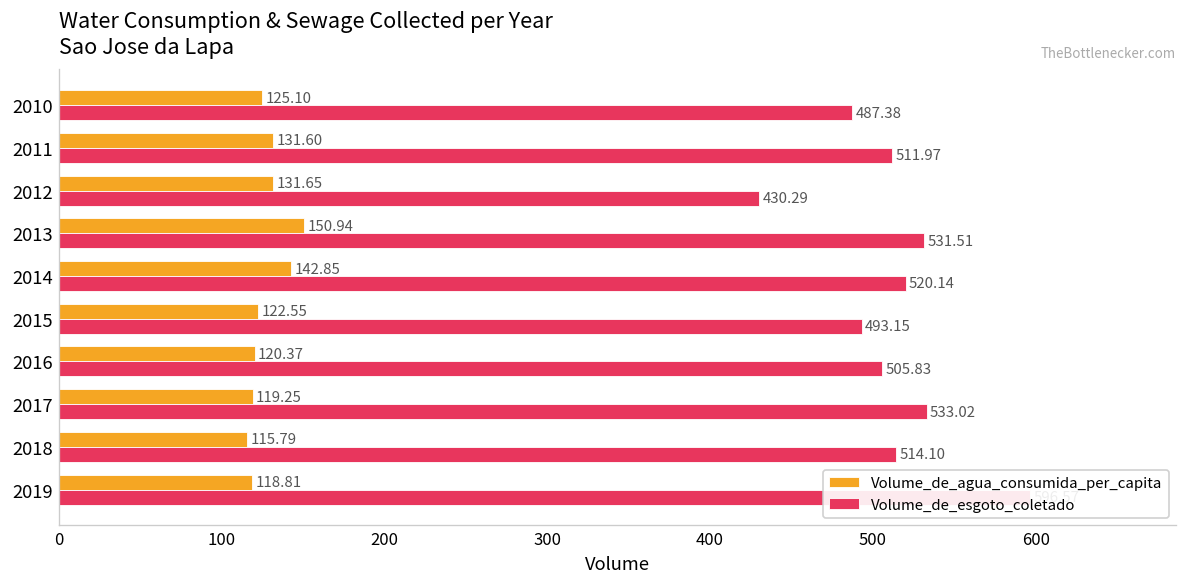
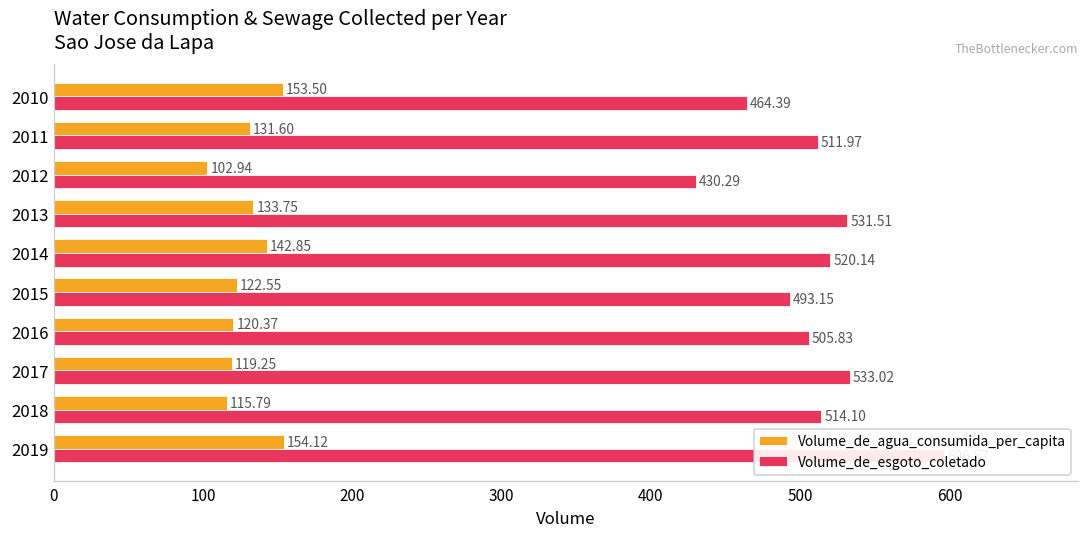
  {
    "Volume_de_agua_consumida_per_capita": {
-     "2010": 125.10,
+     "2010": 153.50,
      "2011": 131.60,
-     "2012": 131.65,
-     "2013": 150.94,
+     "2012": 102.94,
+     "2013": 133.75,
      "2014": 142.85,
      "2015": 122.55,
      "2016": 120.37,
      "2017": 119.25,
      "2018": 115.79,
-     "2019": 118.81
+     "2019": 154.12
    },
    "Volume_de_esgoto_coletado": {
-     "2010": 487.38,
+     "2010": 464.39,
      "2011": 511.97,
      "2012": 430.29,
      "2013": 531.51,
      "2014": 520.14,
      "2015": 493.15,
      "2016": 505.83,
      "2017": 533.02,
      "2018": 514.10
    }
  }
